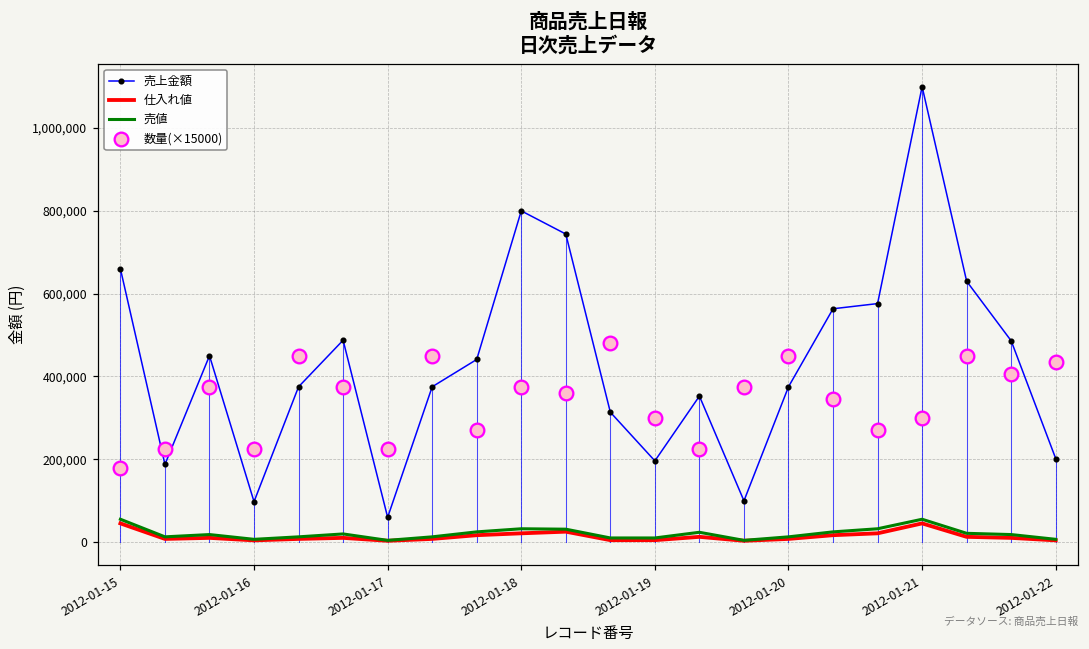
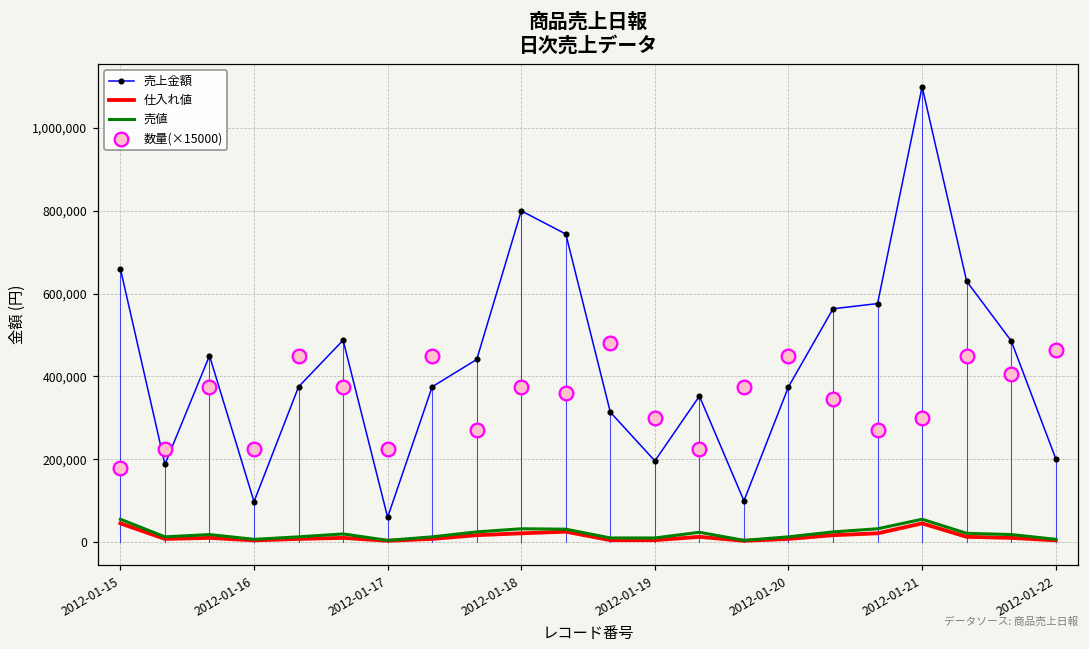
  {
    "数量(×15000)": {
-     "2012-01-22": "440,000"
+     "2012-01-22": "470,000"
    }
  }
